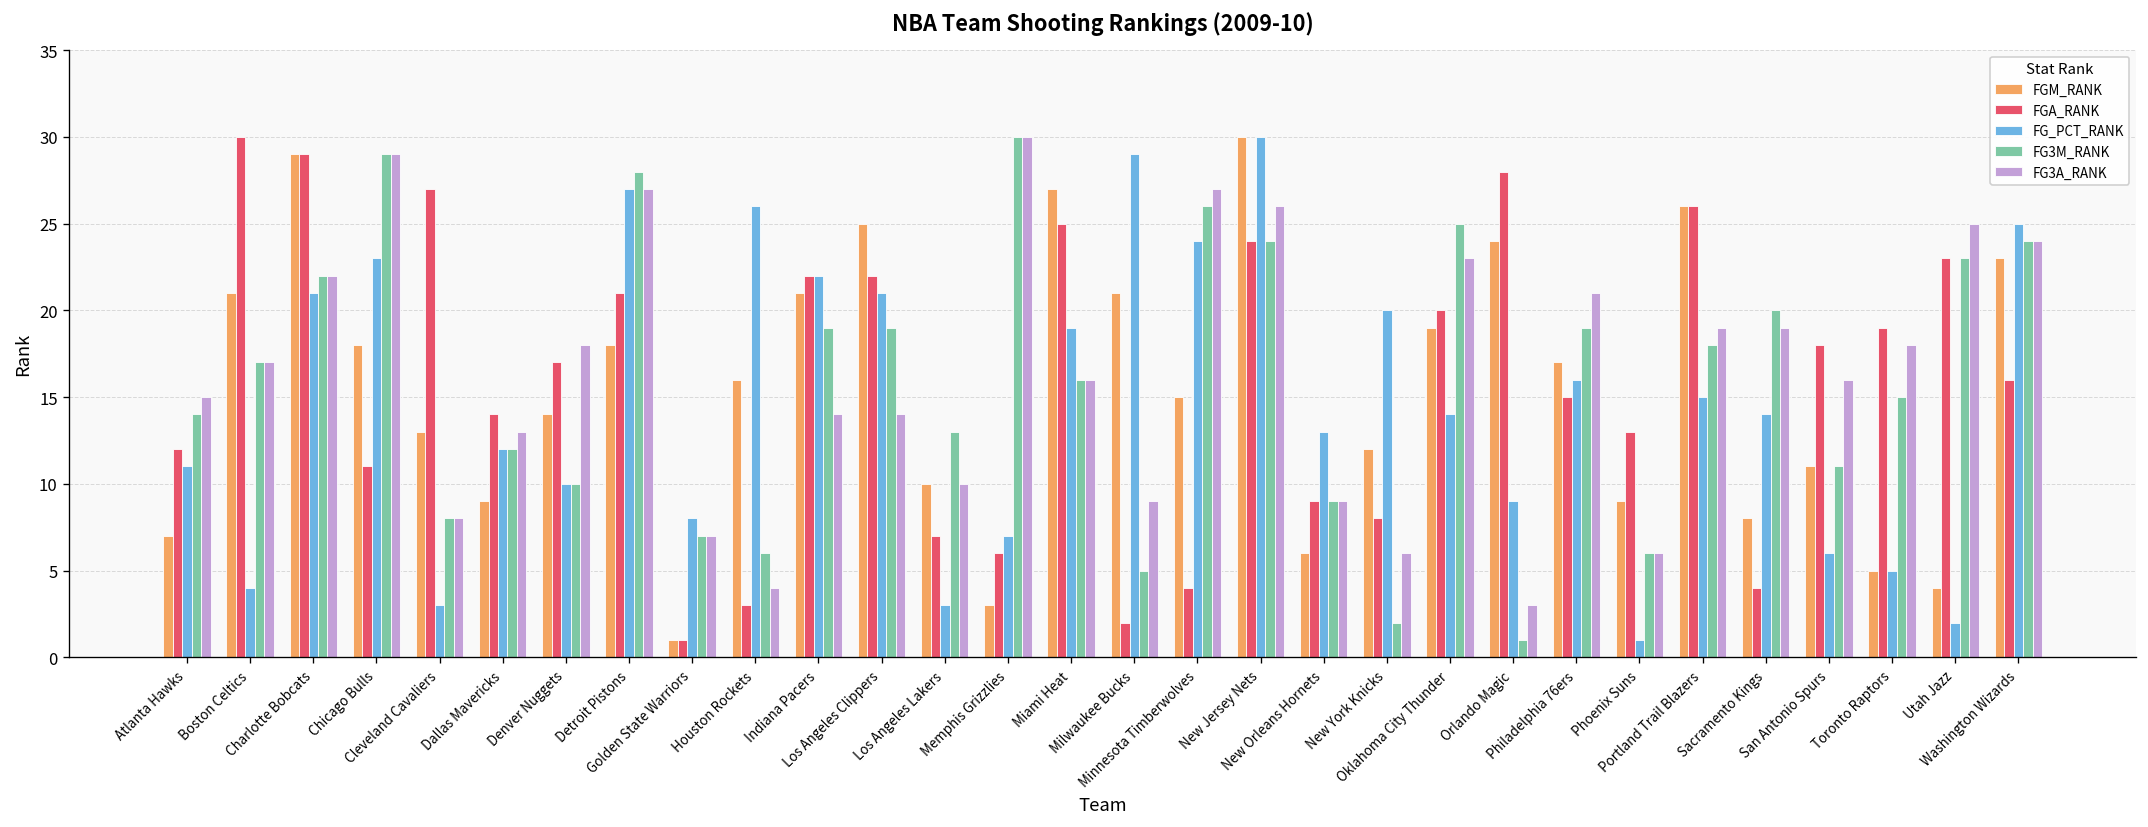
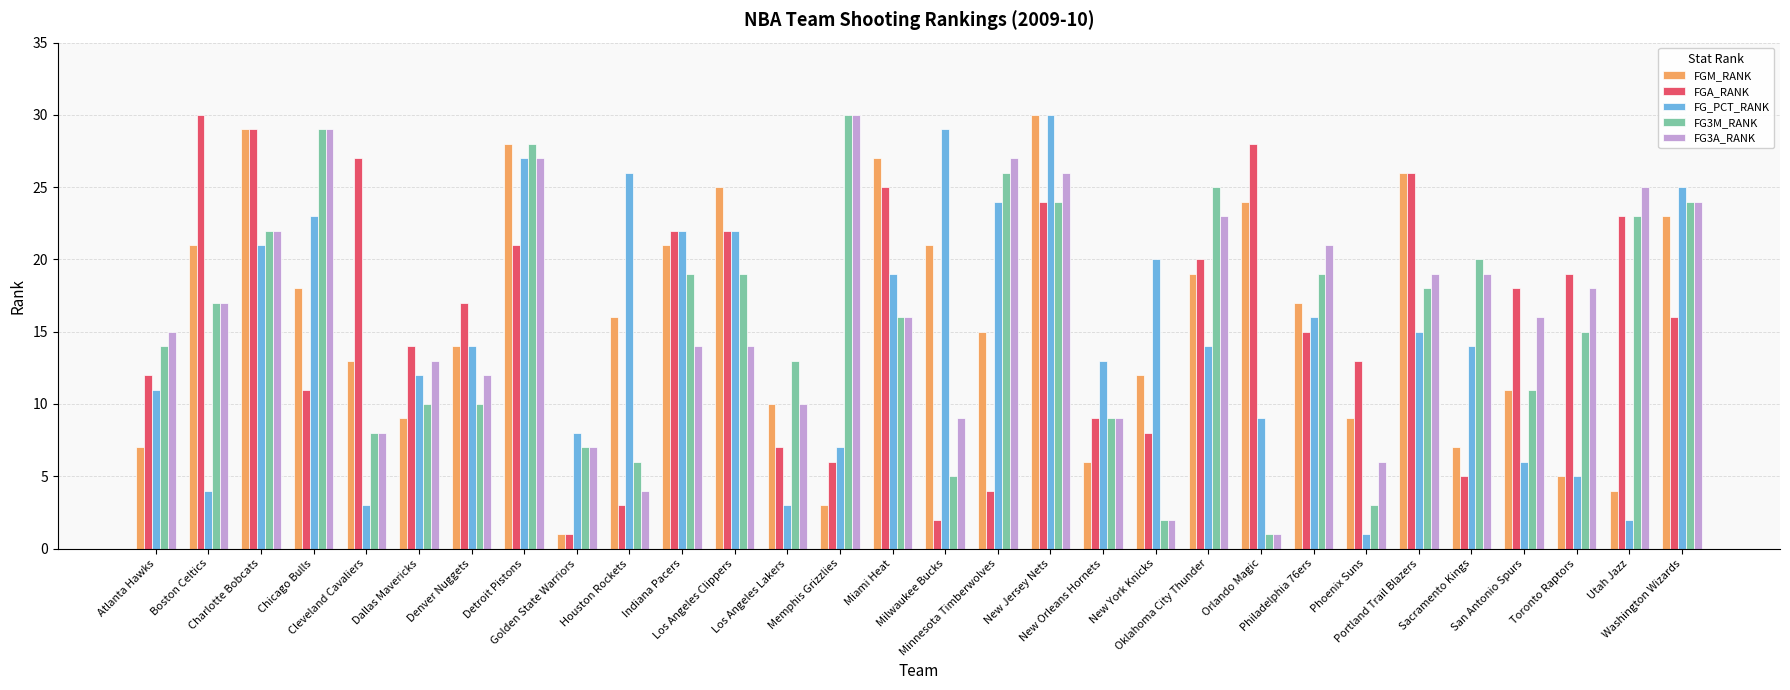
  {
    "FGM_RANK": {
      "Atlanta Hawks": 7,
      "Boston Celtics": 21,
      "Charlotte Bobcats": 29,
      "Chicago Bulls": 18,
      "Cleveland Cavaliers": 13,
      "Dallas Mavericks": 9,
      "Denver Nuggets": 14,
-     "Detroit Pistons": 18,
+     "Detroit Pistons": 28,
      "Golden State Warriors": 1,
      "Houston Rockets": 16,
      "Indiana Pacers": 21,
      "Los Angeles Clippers": 25,
      "Los Angeles Lakers": 10,
      "Memphis Grizzlies": 3,
      "Miami Heat": 27,
      "Milwaukee Bucks": 21,
      "Minnesota Timberwolves": 15,
      "New Jersey Nets": 30,
      "New Orleans Hornets": 6,
      "New York Knicks": 12,
      "Oklahoma City Thunder": 19,
      "Orlando Magic": 24,
      "Philadelphia 76ers": 17,
      "Phoenix Suns": 9,
      "Portland Trail Blazers": 26,
-     "Sacramento Kings": 8,
+     "Sacramento Kings": 7,
      "San Antonio Spurs": 11,
      "Toronto Raptors": 5,
      "Utah Jazz": 4,
      "Washington Wizards": 23
    },
    "FGA_RANK": {
      "Atlanta Hawks": 12,
      "Boston Celtics": 30,
      "Charlotte Bobcats": 29,
      "Chicago Bulls": 11,
      "Cleveland Cavaliers": 27,
      "Dallas Mavericks": 14,
      "Denver Nuggets": 17,
      "Detroit Pistons": 21,
      "Golden State Warriors": 1,
      "Houston Rockets": 3,
      "Indiana Pacers": 22,
      "Los Angeles Clippers": 22,
      "Los Angeles Lakers": 7,
      "Memphis Grizzlies": 6,
      "Miami Heat": 25,
      "Milwaukee Bucks": 2,
      "Minnesota Timberwolves": 4,
      "New Jersey Nets": 24,
      "New Orleans Hornets": 9,
      "New York Knicks": 8,
      "Oklahoma City Thunder": 20,
      "Orlando Magic": 28,
      "Philadelphia 76ers": 15,
      "Phoenix Suns": 13,
      "Portland Trail Blazers": 26,
-     "Sacramento Kings": 4,
+     "Sacramento Kings": 5,
      "San Antonio Spurs": 18,
      "Toronto Raptors": 19,
      "Utah Jazz": 23,
      "Washington Wizards": 16
    },
    "FG_PCT_RANK": {
      "Atlanta Hawks": 11,
      "Boston Celtics": 4,
      "Charlotte Bobcats": 21,
      "Chicago Bulls": 23,
      "Cleveland Cavaliers": 3,
      "Dallas Mavericks": 12,
-     "Denver Nuggets": 10,
+     "Denver Nuggets": 14,
      "Detroit Pistons": 27,
      "Golden State Warriors": 8,
      "Houston Rockets": 26,
      "Indiana Pacers": 22,
-     "Los Angeles Clippers": 21,
+     "Los Angeles Clippers": 22,
      "Los Angeles Lakers": 3,
      "Memphis Grizzlies": 7,
      "Miami Heat": 19,
      "Milwaukee Bucks": 29,
      "Minnesota Timberwolves": 24,
      "New Jersey Nets": 30,
      "New Orleans Hornets": 13,
      "New York Knicks": 20,
      "Oklahoma City Thunder": 14,
      "Orlando Magic": 9,
      "Philadelphia 76ers": 16,
      "Phoenix Suns": 1,
      "Portland Trail Blazers": 15,
      "Sacramento Kings": 14,
      "San Antonio Spurs": 6,
      "Toronto Raptors": 5,
      "Utah Jazz": 2,
      "Washington Wizards": 25
    },
    "FG3M_RANK": {
      "Atlanta Hawks": 14,
      "Boston Celtics": 17,
      "Charlotte Bobcats": 22,
      "Chicago Bulls": 29,
      "Cleveland Cavaliers": 8,
-     "Dallas Mavericks": 12,
+     "Dallas Mavericks": 10,
      "Denver Nuggets": 10,
      "Detroit Pistons": 28,
      "Golden State Warriors": 7,
      "Houston Rockets": 6,
      "Indiana Pacers": 19,
      "Los Angeles Clippers": 19,
      "Los Angeles Lakers": 13,
      "Memphis Grizzlies": 30,
      "Miami Heat": 16,
      "Milwaukee Bucks": 5,
      "Minnesota Timberwolves": 26,
      "New Jersey Nets": 24,
      "New Orleans Hornets": 9,
      "New York Knicks": 2,
      "Oklahoma City Thunder": 25,
      "Orlando Magic": 1,
      "Philadelphia 76ers": 19,
-     "Phoenix Suns": 6,
+     "Phoenix Suns": 3,
      "Portland Trail Blazers": 18,
      "Sacramento Kings": 20,
      "San Antonio Spurs": 11,
      "Toronto Raptors": 15,
      "Utah Jazz": 23,
      "Washington Wizards": 24
    },
    "FG3A_RANK": {
      "Atlanta Hawks": 15,
      "Boston Celtics": 17,
      "Charlotte Bobcats": 22,
      "Chicago Bulls": 29,
      "Cleveland Cavaliers": 8,
      "Dallas Mavericks": 13,
-     "Denver Nuggets": 18,
+     "Denver Nuggets": 12,
      "Detroit Pistons": 27,
      "Golden State Warriors": 7,
      "Houston Rockets": 4,
      "Indiana Pacers": 14,
      "Los Angeles Clippers": 14,
      "Los Angeles Lakers": 10,
      "Memphis Grizzlies": 30,
      "Miami Heat": 16,
      "Milwaukee Bucks": 9,
      "Minnesota Timberwolves": 27,
      "New Jersey Nets": 26,
      "New Orleans Hornets": 9,
-     "New York Knicks": 6,
+     "New York Knicks": 2,
      "Oklahoma City Thunder": 23,
-     "Orlando Magic": 3,
+     "Orlando Magic": 1,
      "Philadelphia 76ers": 21,
      "Phoenix Suns": 6,
      "Portland Trail Blazers": 19,
      "Sacramento Kings": 19,
      "San Antonio Spurs": 16,
      "Toronto Raptors": 18,
      "Utah Jazz": 25,
      "Washington Wizards": 24
    }
  }
